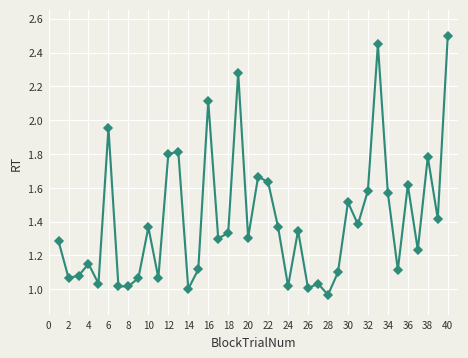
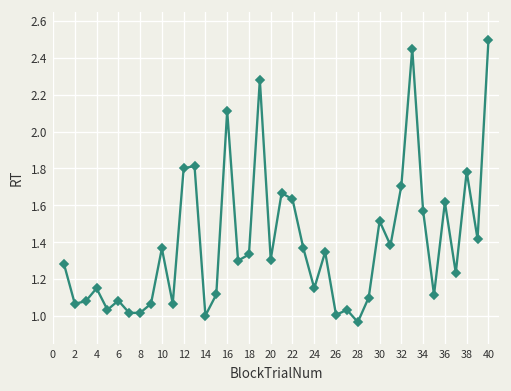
  {
    "2": 1.07,
    "4": 1.15,
-   "6": 1.95,
+   "6": 1.08,
    "8": 1.02,
    "10": 1.37,
    "12": 1.80,
    "14": 1.00,
    "16": 2.11,
    "18": 1.33,
    "20": 1.31,
    "22": 1.63,
-   "24": 1.02,
+   "24": 1.15,
    "26": 1.01,
    "28": 0.97,
    "30": 1.51,
-   "32": 1.58,
+   "32": 1.71,
    "34": 1.57,
    "36": 1.62,
    "38": 1.78,
    "40": 2.50
  }
